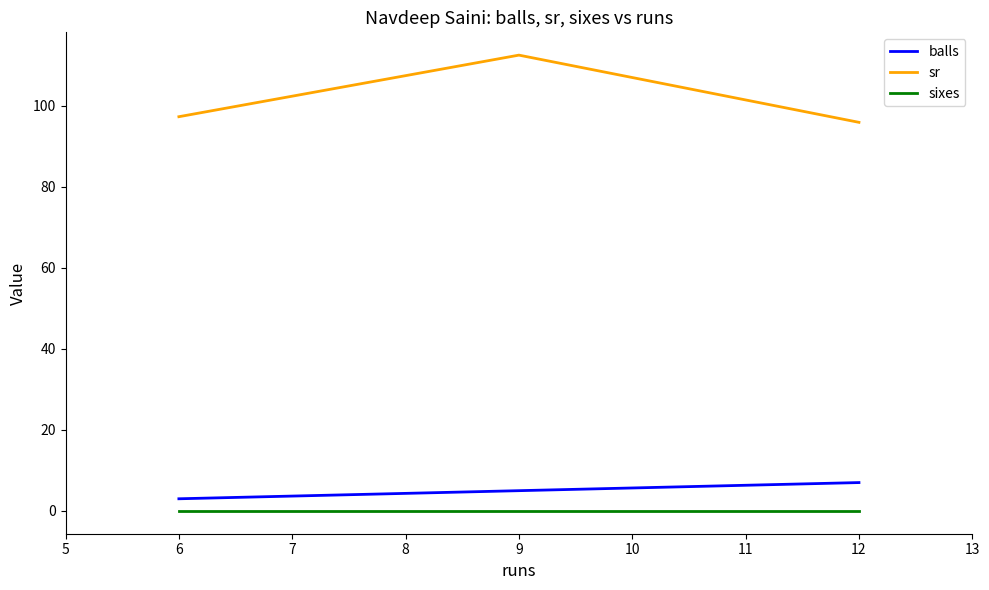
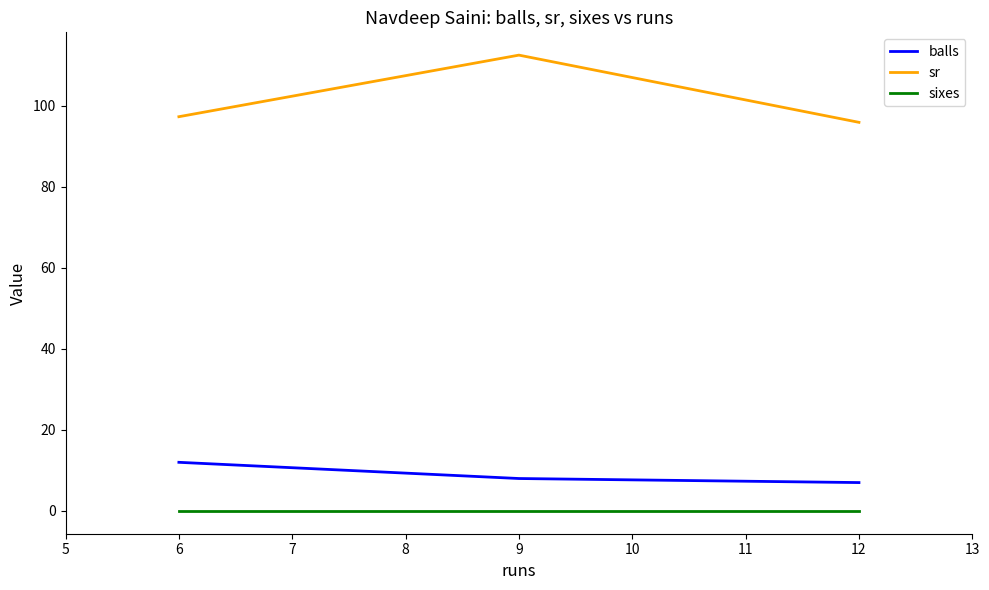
  {
    "balls": {
-     "6": 3,
-     "9": 5,
+     "6": 12,
+     "9": 8,
      "12": 7
    },
    "sr": {
      "6": 97,
      "9": 113,
      "12": 96
    },
    "sixes": {
      "6": 0,
      "9": 0,
      "12": 0
    }
  }
